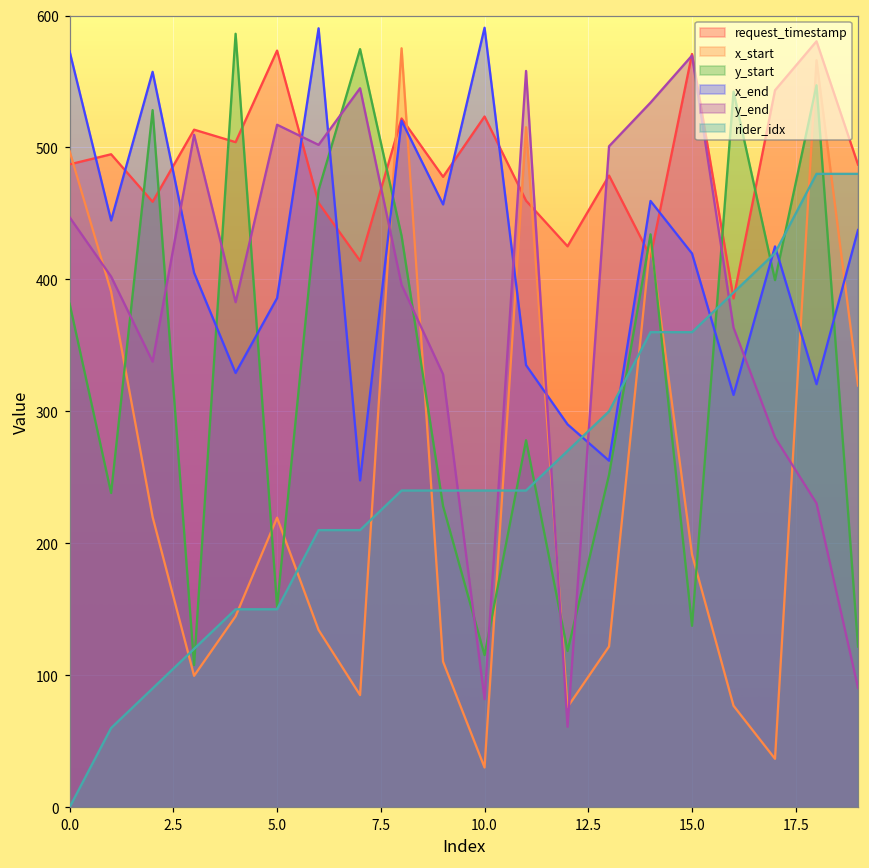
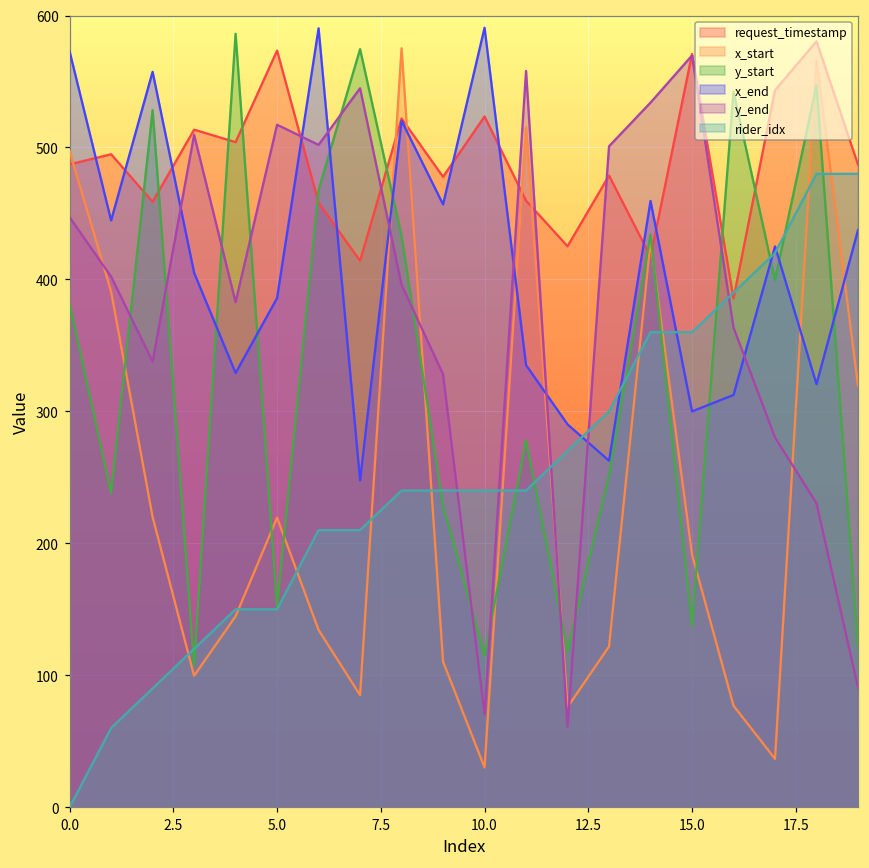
  {
    "x_end": {
      "0.0": 573,
      "5.0": 386,
      "10.0": 591,
-     "15.0": 420
+     "15.0": 300
    },
    "y_end": {
      "0.0": 447,
      "5.0": 517,
-     "10.0": 82
+     "10.0": 70
    }
  }
